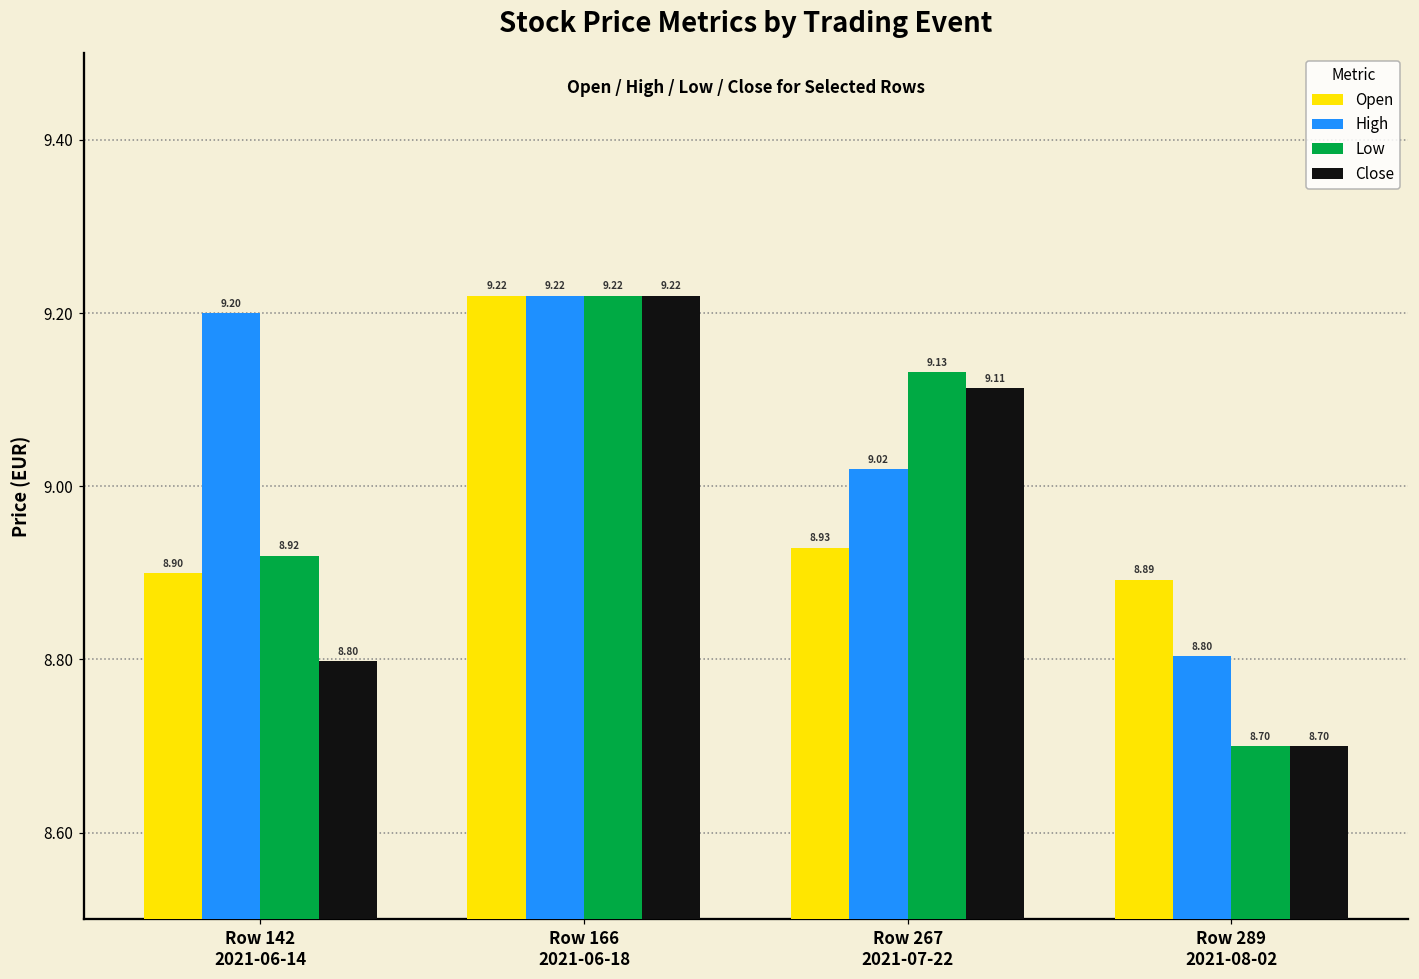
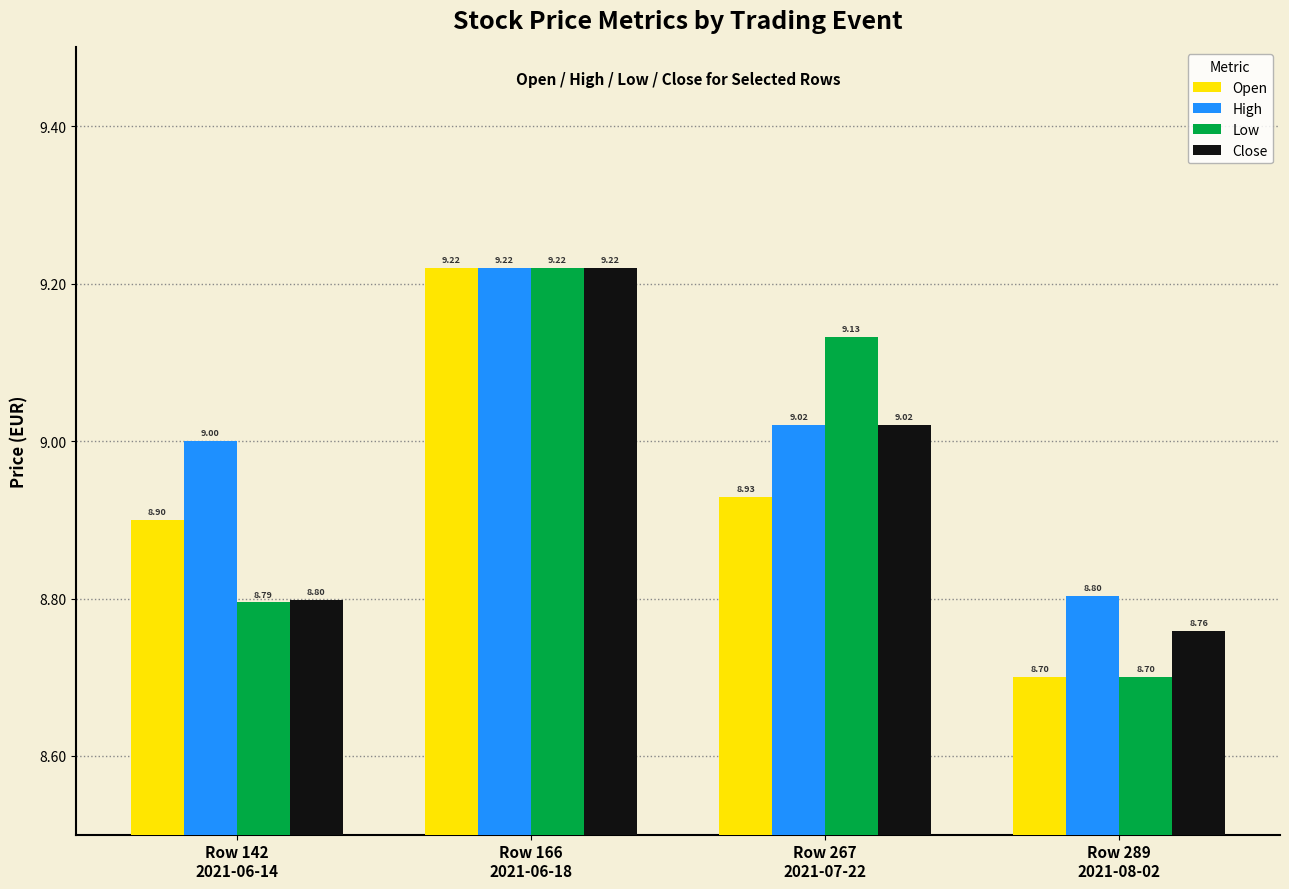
  {
    "Open": {
      "Row 142 2021-06-14": 8.90,
      "Row 166 2021-06-18": 9.22,
      "Row 267 2021-07-22": 8.93,
-     "Row 289 2021-08-02": 8.89
+     "Row 289 2021-08-02": 8.70
    },
    "High": {
-     "Row 142 2021-06-14": 9.20,
+     "Row 142 2021-06-14": 9.00,
      "Row 166 2021-06-18": 9.22,
      "Row 267 2021-07-22": 9.02,
      "Row 289 2021-08-02": 8.80
    },
    "Low": {
-     "Row 142 2021-06-14": 8.92,
+     "Row 142 2021-06-14": 8.79,
      "Row 166 2021-06-18": 9.22,
      "Row 267 2021-07-22": 9.13,
      "Row 289 2021-08-02": 8.70
    },
    "Close": {
      "Row 142 2021-06-14": 8.80,
      "Row 166 2021-06-18": 9.22,
-     "Row 267 2021-07-22": 9.11,
-     "Row 289 2021-08-02": 8.70
+     "Row 267 2021-07-22": 9.02,
+     "Row 289 2021-08-02": 8.76
    }
  }
